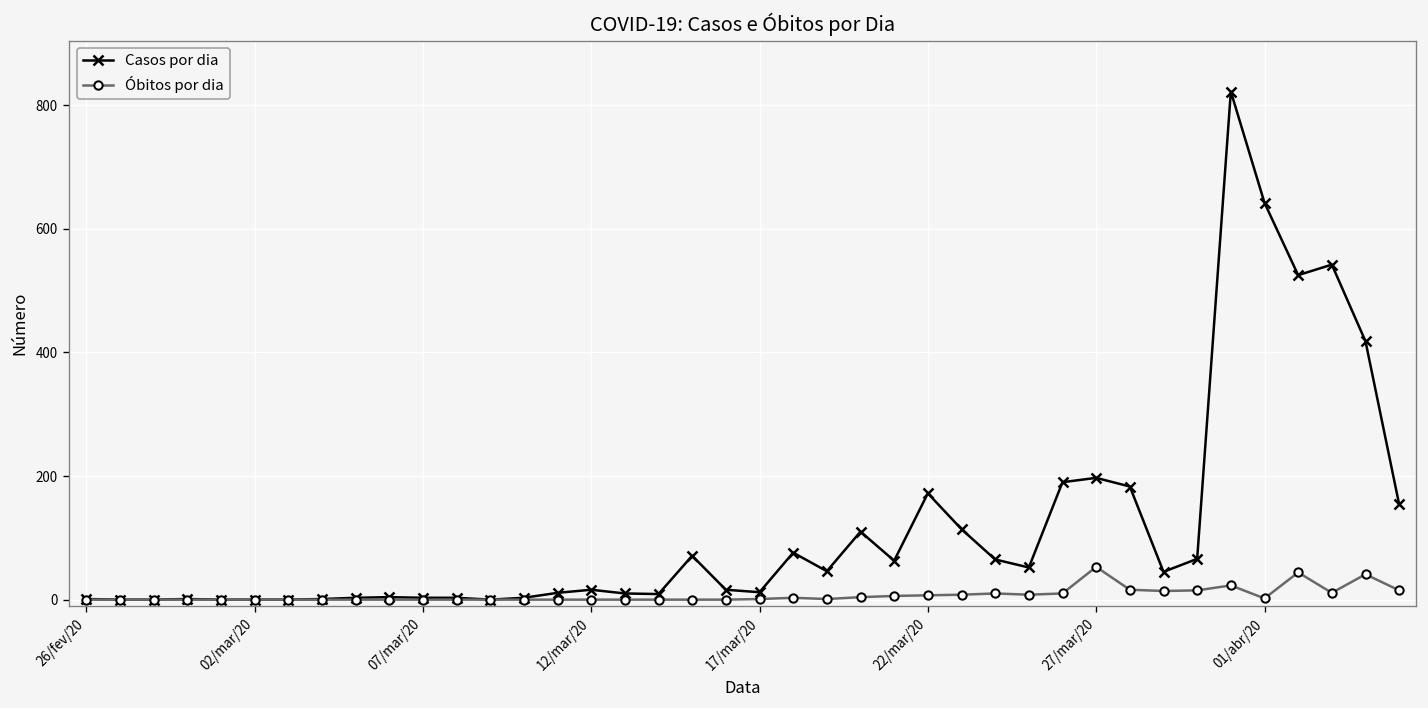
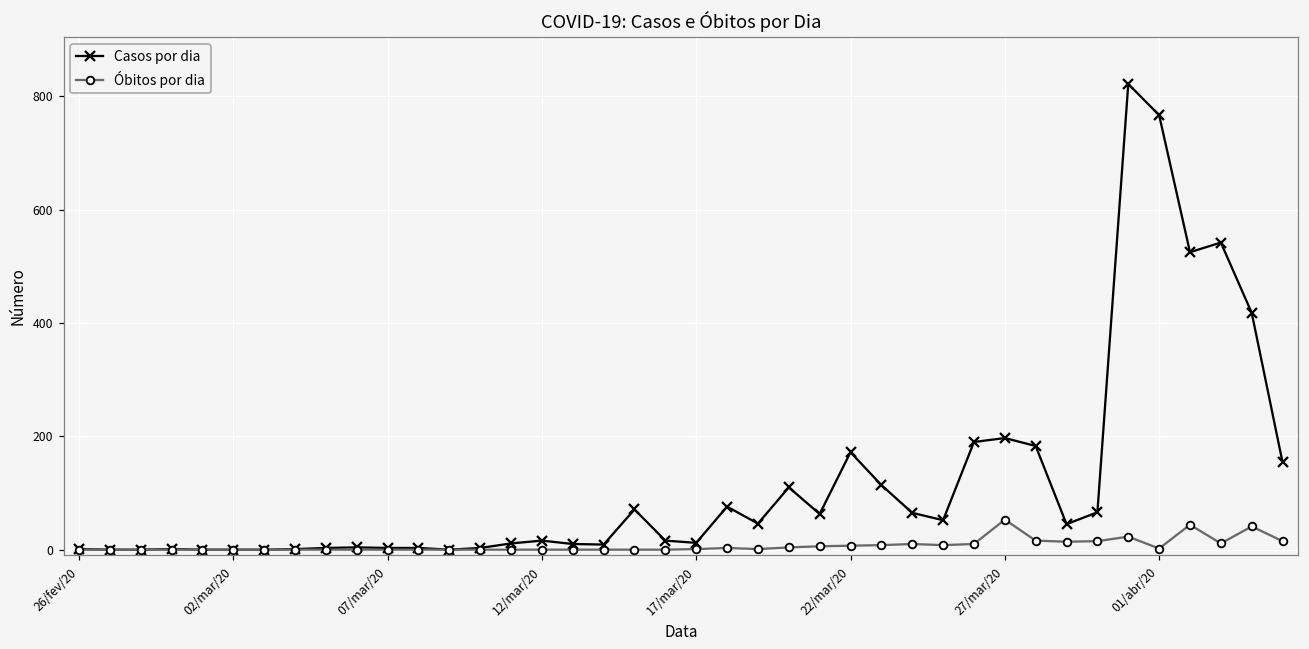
  {
    "Casos por dia": {
      "12/mar/20": 20,
      "17/mar/20": 10,
      "22/mar/20": 170,
      "27/mar/20": 200,
-     "01/abr/20": 640
+     "01/abr/20": 770
    },
    "Óbitos por dia": {
      "12/mar/20": 0,
      "17/mar/20": 0,
      "22/mar/20": 10,
      "27/mar/20": 50,
      "01/abr/20": 0
    }
  }
